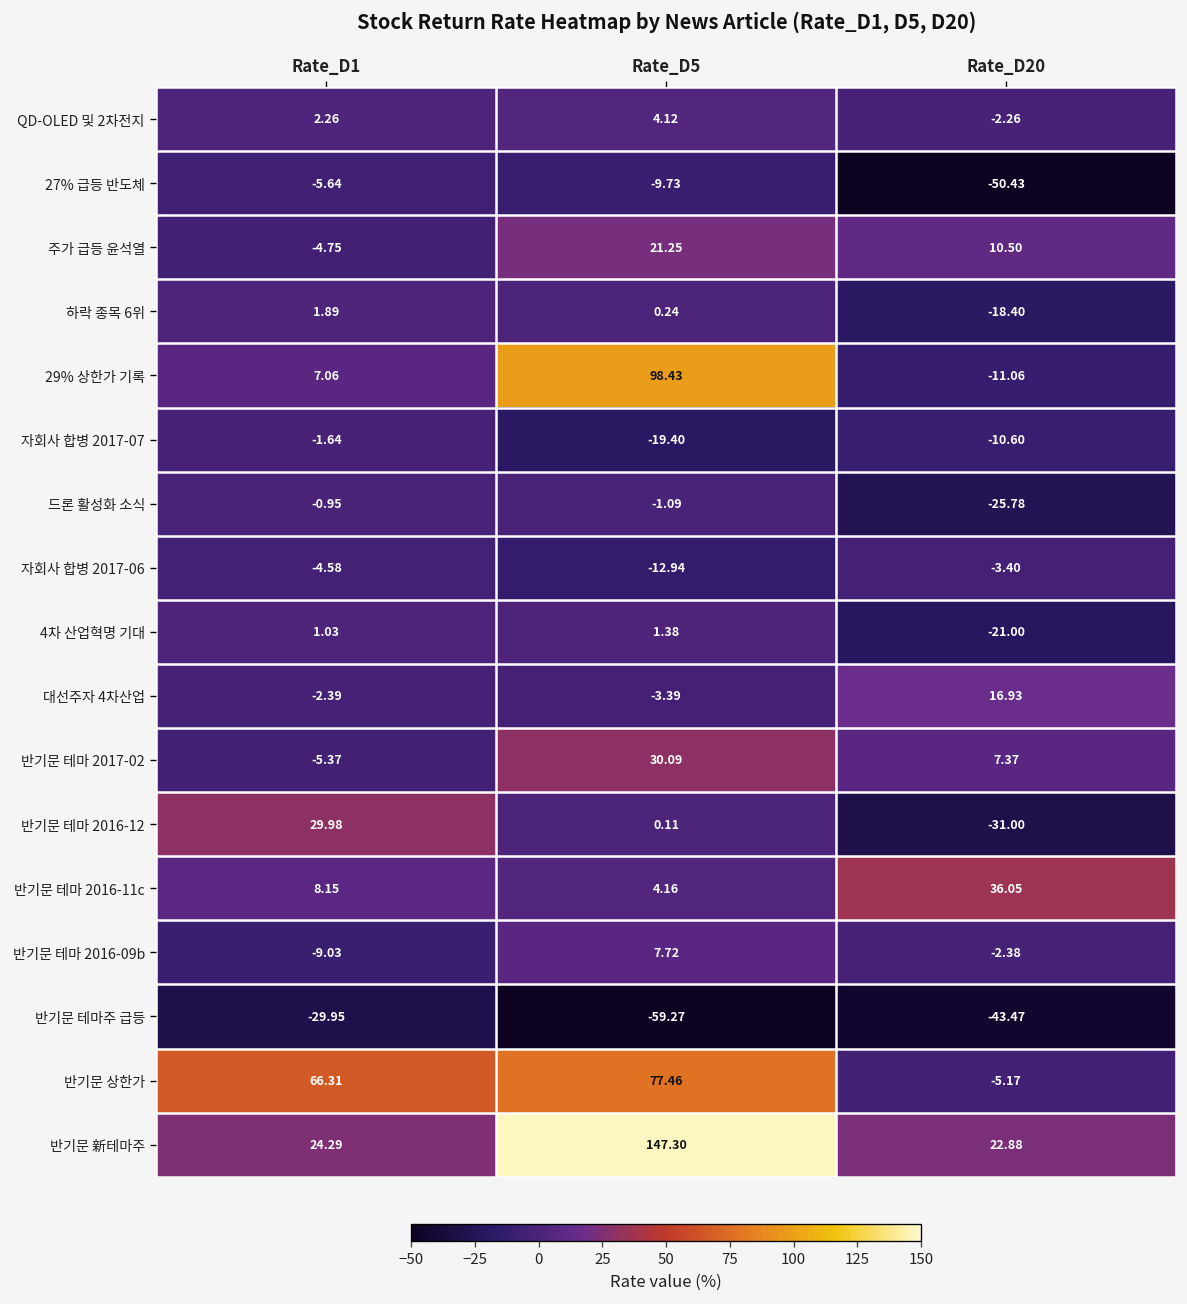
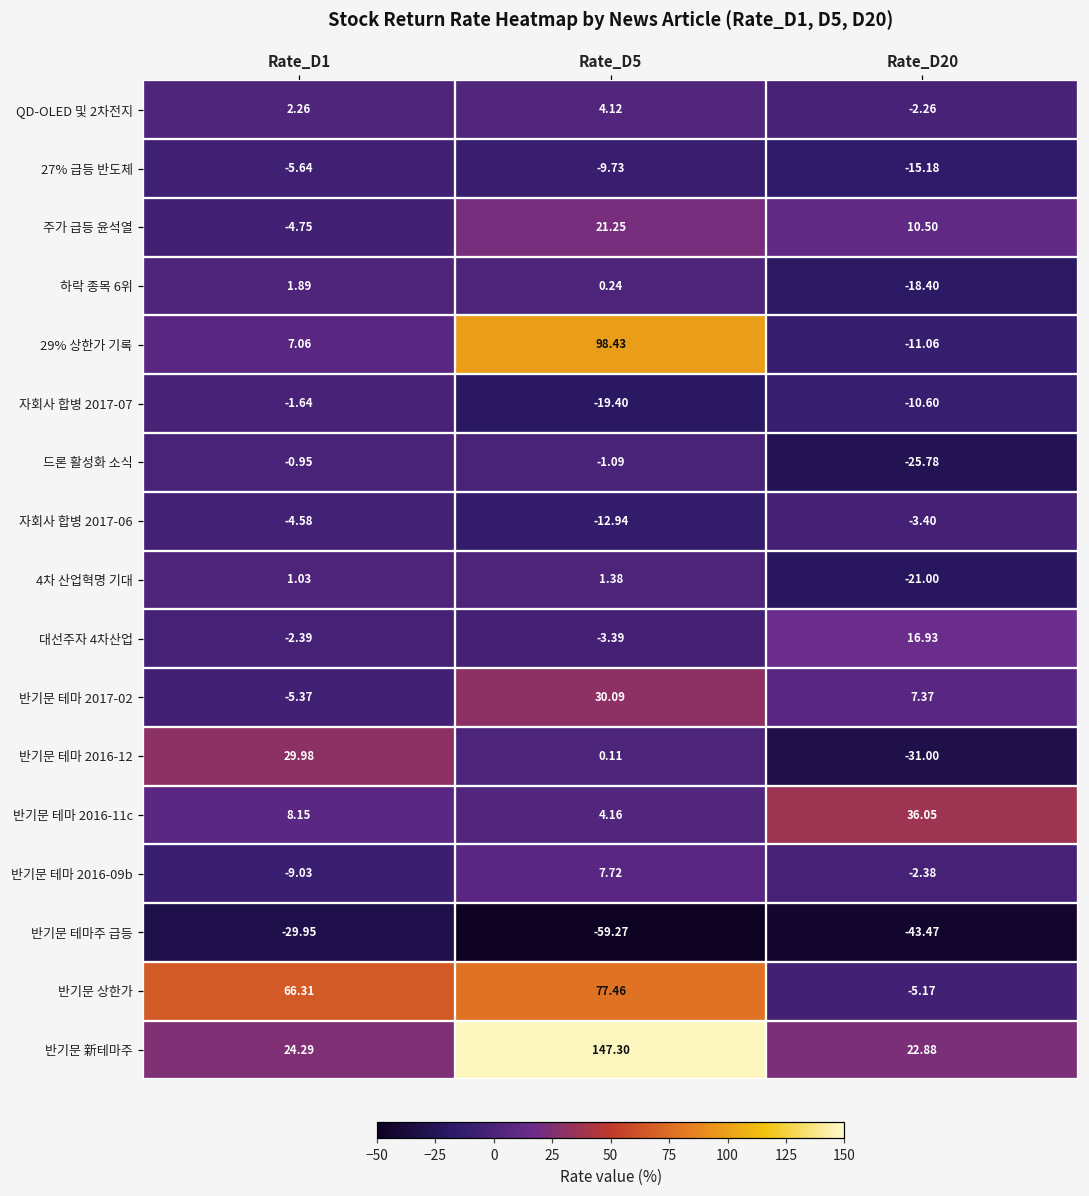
  {
    "QD-OLED 및 2차전지": {
      "Rate_D1": 2.26,
      "Rate_D5": 4.12,
      "Rate_D20": -2.26
    },
    "27% 급등 반도체": {
      "Rate_D1": -5.64,
      "Rate_D5": -9.73,
-     "Rate_D20": -50.43
+     "Rate_D20": -15.18
    },
    "주가 급등 윤석열": {
      "Rate_D1": -4.75,
      "Rate_D5": 21.25,
      "Rate_D20": 10.50
    },
    "하락 종목 6위": {
      "Rate_D1": 1.89,
      "Rate_D5": 0.24,
      "Rate_D20": -18.40
    },
    "29% 상한가 기록": {
      "Rate_D1": 7.06,
      "Rate_D5": 98.43,
      "Rate_D20": -11.06
    },
    "자회사 합병 2017-07": {
      "Rate_D1": -1.64,
      "Rate_D5": -19.40,
      "Rate_D20": -10.60
    },
    "드론 활성화 소식": {
      "Rate_D1": -0.95,
      "Rate_D5": -1.09,
      "Rate_D20": -25.78
    },
    "자회사 합병 2017-06": {
      "Rate_D1": -4.58,
      "Rate_D5": -12.94,
      "Rate_D20": -3.40
    },
    "4차 산업혁명 기대": {
      "Rate_D1": 1.03,
      "Rate_D5": 1.38,
      "Rate_D20": -21.00
    },
    "대선주자 4차산업": {
      "Rate_D1": -2.39,
      "Rate_D5": -3.39,
      "Rate_D20": 16.93
    },
    "반기문 테마 2017-02": {
      "Rate_D1": -5.37,
      "Rate_D5": 30.09,
      "Rate_D20": 7.37
    },
    "반기문 테마 2016-12": {
      "Rate_D1": 29.98,
      "Rate_D5": 0.11,
      "Rate_D20": -31.00
    },
    "반기문 테마 2016-11c": {
      "Rate_D1": 8.15,
      "Rate_D5": 4.16,
      "Rate_D20": 36.05
    },
    "반기문 테마 2016-09b": {
      "Rate_D1": -9.03,
      "Rate_D5": 7.72,
      "Rate_D20": -2.38
    },
    "반기문 테마주 급등": {
      "Rate_D1": -29.95,
      "Rate_D5": -59.27,
      "Rate_D20": -43.47
    },
    "반기문 상한가": {
      "Rate_D1": 66.31,
      "Rate_D5": 77.46,
      "Rate_D20": -5.17
    },
    "반기문 新테마주": {
      "Rate_D1": 24.29,
      "Rate_D5": 147.30,
      "Rate_D20": 22.88
    }
  }
